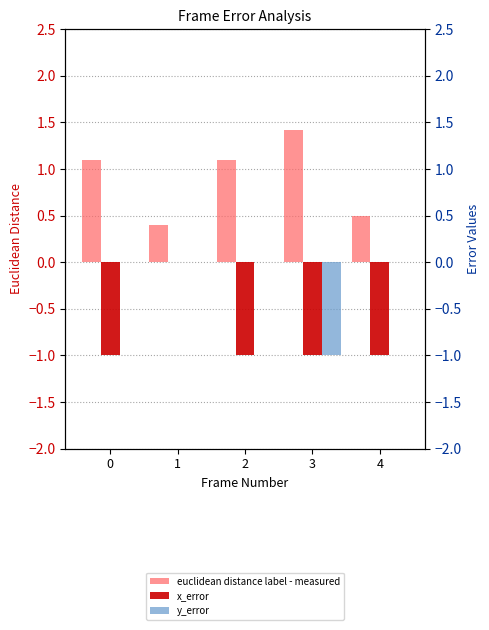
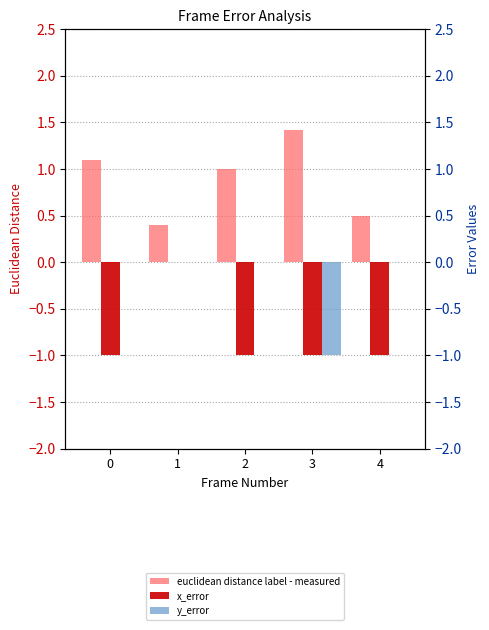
  {
    "euclidean distance label - measured": {
      "0": 1.1,
      "1": 0.4,
-     "2": 1.1,
+     "2": 1.0,
      "3": 1.4,
      "4": 0.5
    },
    "x_error": {
      "0": -1.0,
      "1": 0.0,
      "2": -1.0,
      "3": -1.0,
      "4": -1.0
    },
    "y_error": {
      "0": 0.0,
      "1": 0.0,
      "2": 0.0,
      "3": -1.0,
      "4": 0.0
    }
  }
